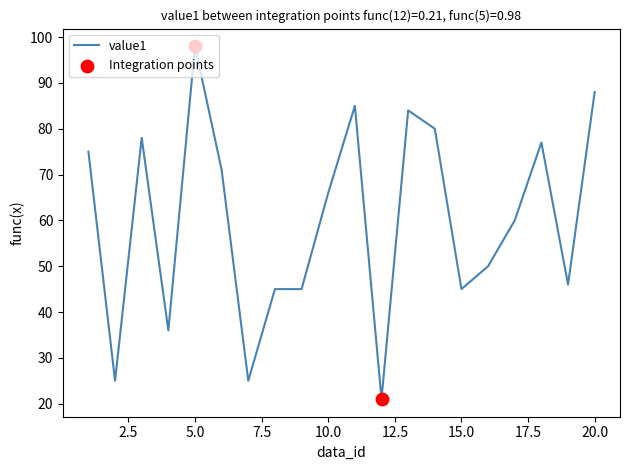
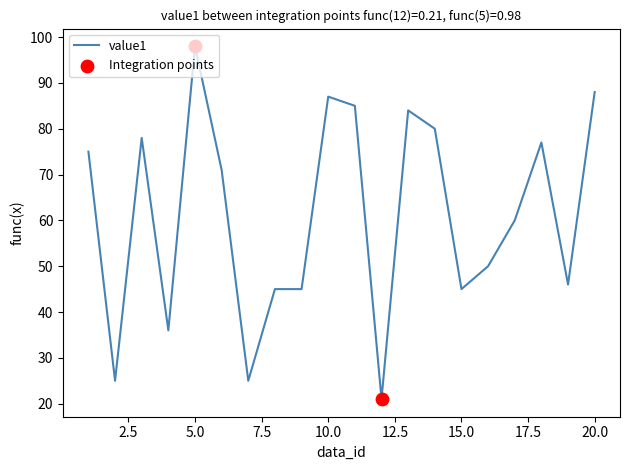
  {
    "value1": {
-     "10.0": 66,
+     "10.0": 87,
      "15.0": 45,
      "20.0": 88
    }
  }
